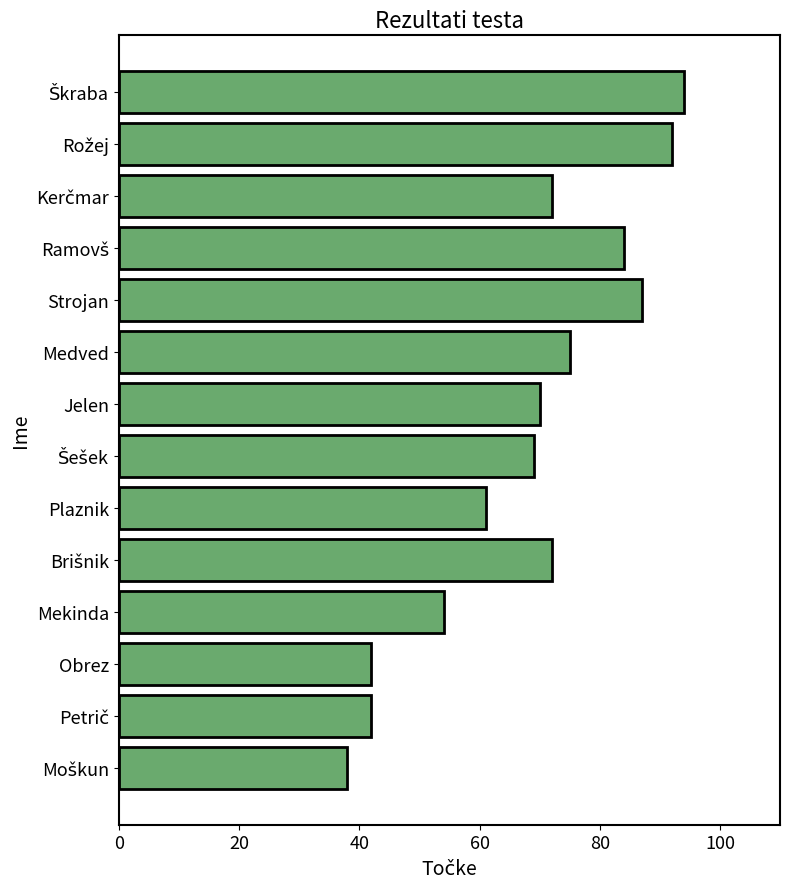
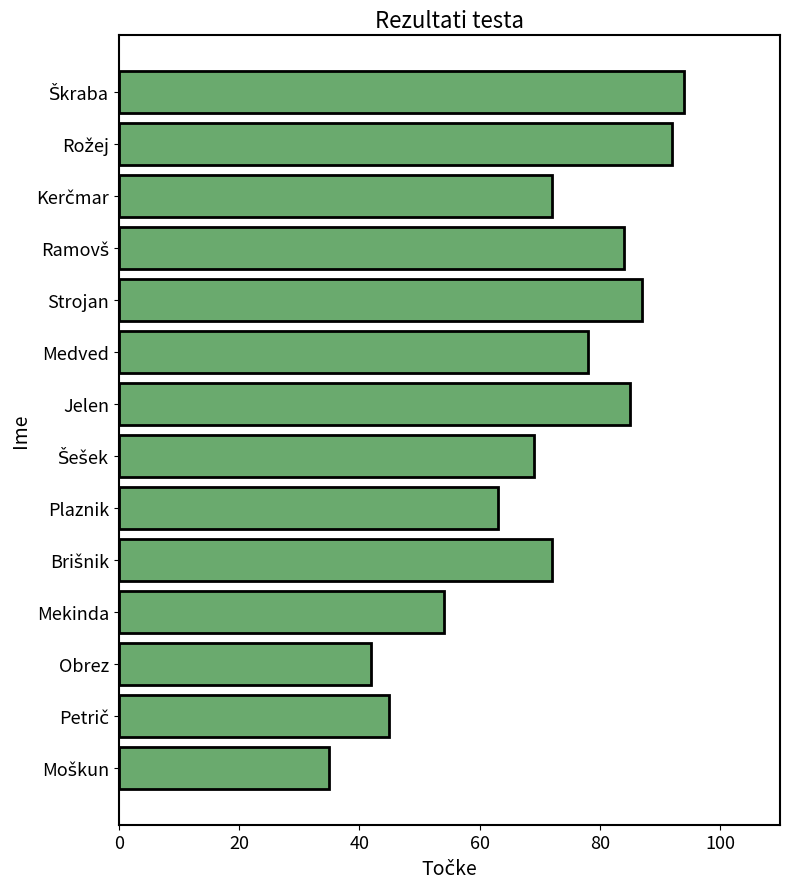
  {
    "Škraba": 94,
    "Rožej": 92,
    "Kerčmar": 72,
    "Ramovš": 84,
    "Strojan": 87,
-   "Medved": 75,
-   "Jelen": 70,
+   "Medved": 78,
+   "Jelen": 85,
    "Šešek": 69,
-   "Plaznik": 61,
+   "Plaznik": 63,
    "Brišnik": 72,
    "Mekinda": 54,
    "Obrez": 42,
-   "Petrič": 42,
-   "Moškun": 38
+   "Petrič": 45,
+   "Moškun": 35
  }
